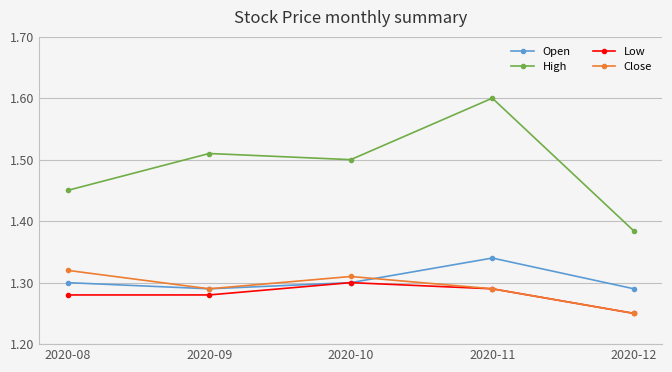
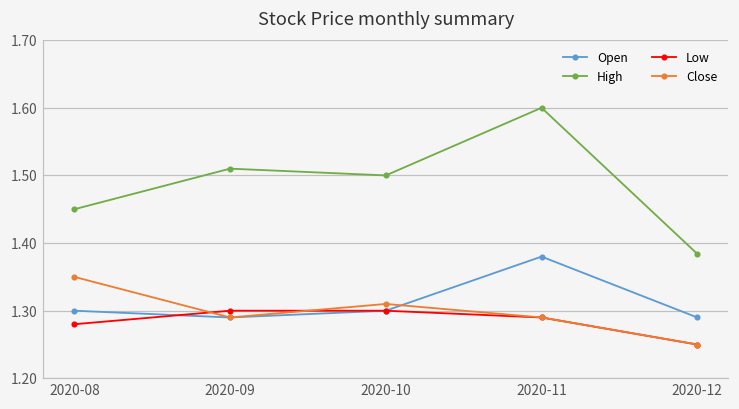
  {
    "Open": {
      "2020-08": 1.30,
-     "2020-11": 1.34,
+     "2020-11": 1.38,
      "2020-12": 1.29
    },
    "High": {
      "2020-08": 1.45,
      "2020-09": 1.51,
      "2020-10": 1.50,
      "2020-11": 1.60,
      "2020-12": 1.38
    },
    "Low": {
      "2020-08": 1.28,
-     "2020-09": 1.28
+     "2020-09": 1.30
    },
    "Close": {
-     "2020-08": 1.32,
+     "2020-08": 1.35,
      "2020-10": 1.31
    }
  }
